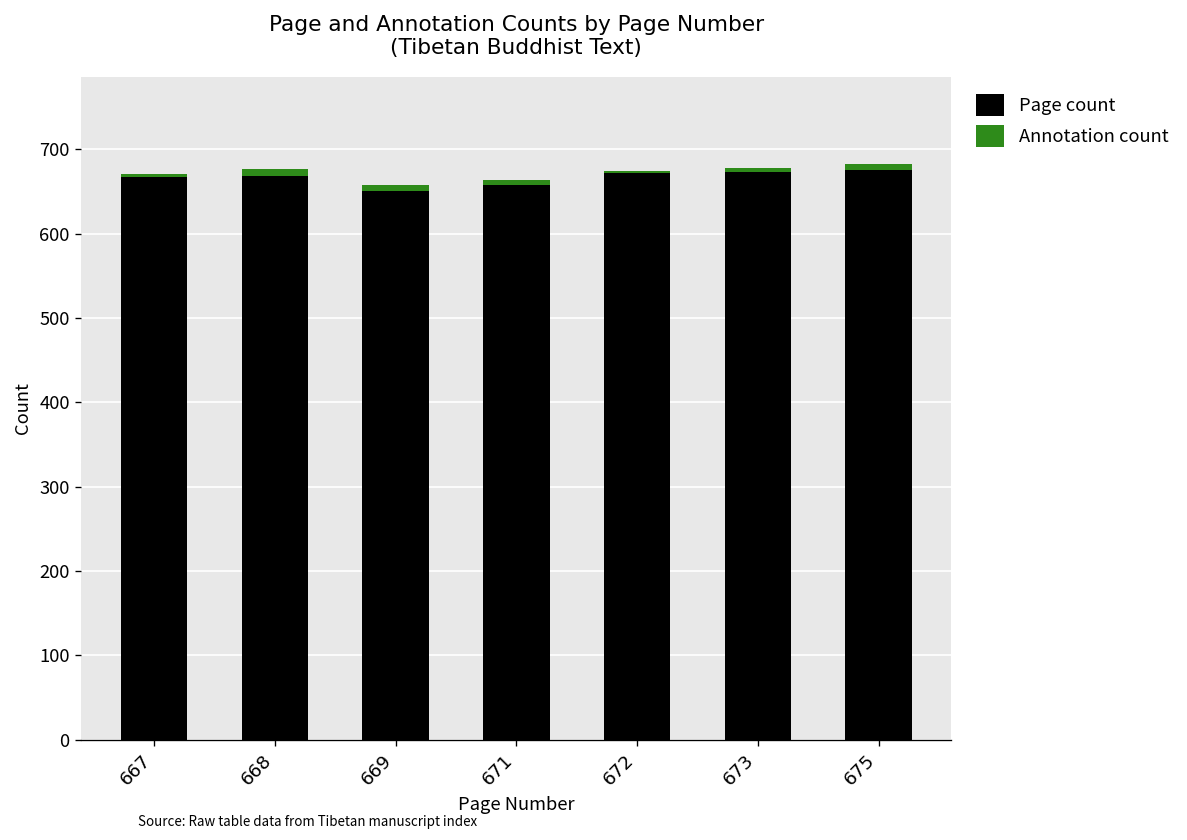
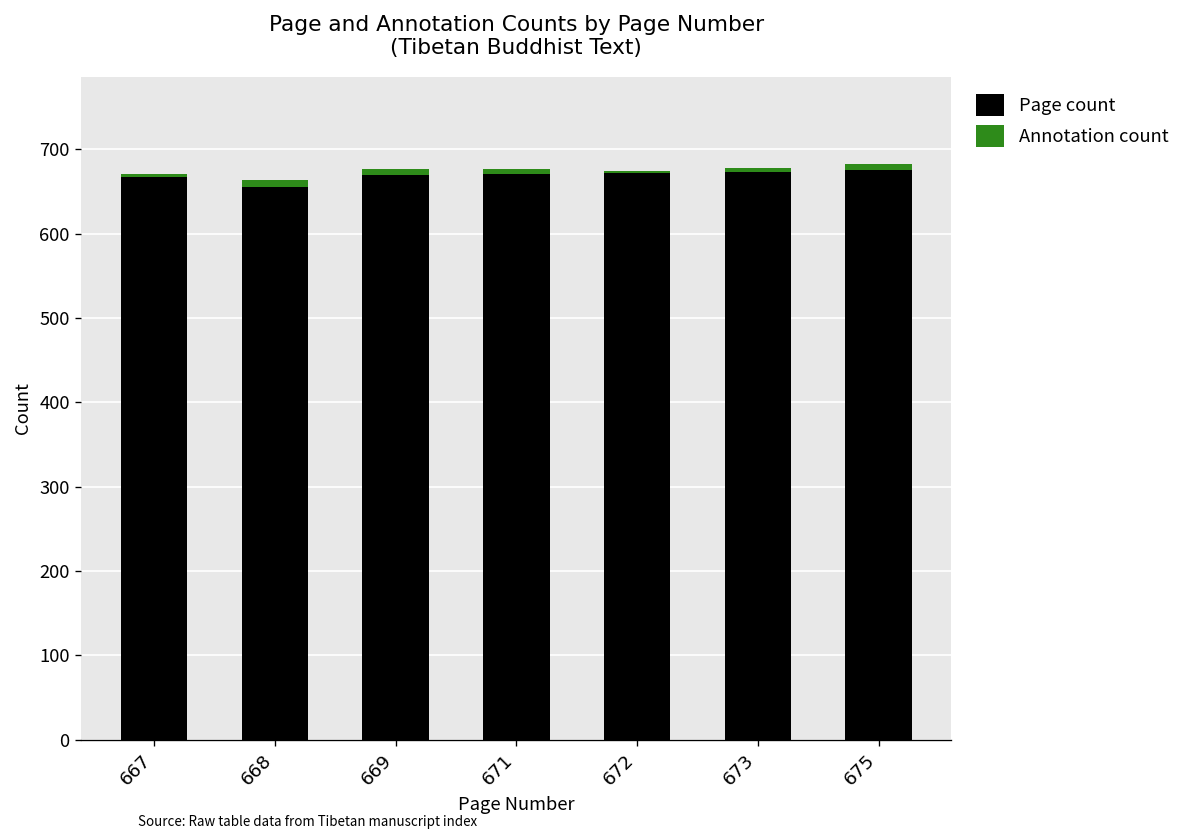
  {
    "Page count": {
      "667": 670,
-     "668": 670,
-     "669": 650,
-     "671": 660,
+     "668": 660,
+     "669": 670,
+     "671": 670,
      "672": 670,
      "673": 670,
      "675": 680
    },
    "Annotation count": {
      "668": 10,
      "669": 10,
      "671": 10,
      "673": 10,
      "675": 10
    }
  }
